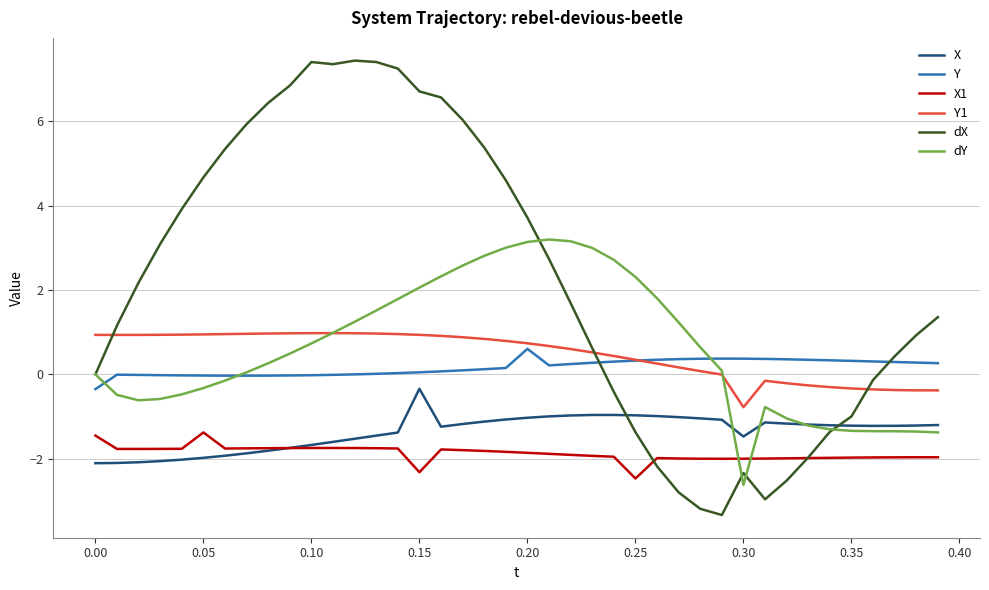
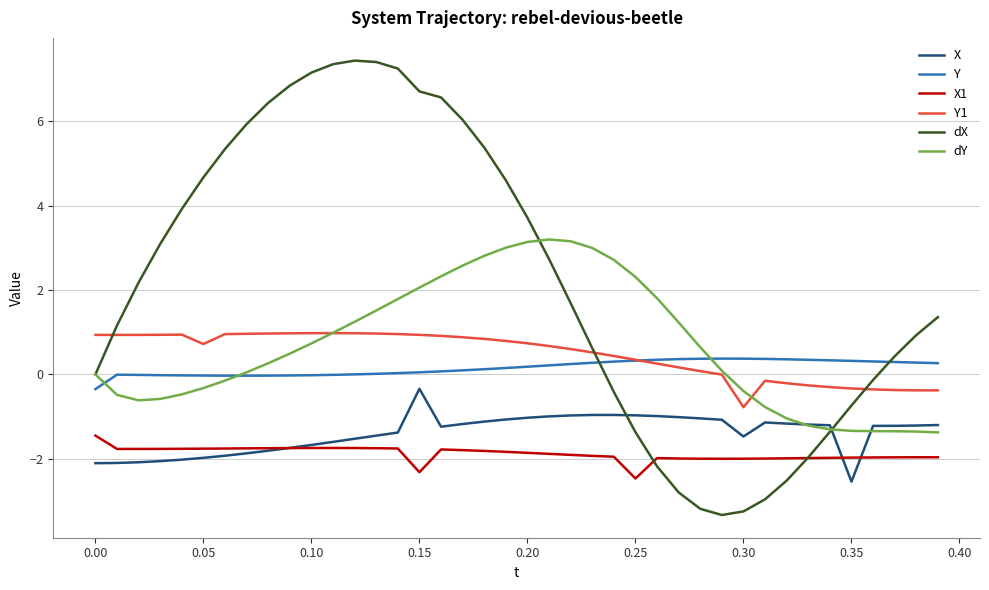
  {
    "X": {
      "0.00": -2.1,
      "0.05": -2.0,
      "0.10": -1.7,
      "0.15": -0.3,
      "0.20": -1.0,
      "0.25": -1.0,
      "0.30": -1.5,
-     "0.35": -1.2
+     "0.35": -2.5
    },
    "Y": {
      "0.00": -0.3,
      "0.05": 0.0,
      "0.10": 0.0,
      "0.15": 0.1,
-     "0.20": 0.6,
+     "0.20": 0.2,
      "0.30": 0.4,
      "0.35": 0.3
    },
    "X1": {
      "0.00": -1.4,
-     "0.05": -1.4,
+     "0.05": -1.8,
      "0.10": -1.7,
      "0.15": -2.3,
      "0.20": -1.9,
      "0.25": -2.5,
      "0.30": -2.0,
      "0.35": -2.0
    },
    "Y1": {
      "0.00": 0.9,
-     "0.05": 0.9,
+     "0.05": 0.7,
      "0.10": 1.0,
      "0.15": 0.9,
      "0.20": 0.7,
      "0.30": -0.8,
      "0.35": -0.3
    },
    "dX": {
      "0.05": 4.7,
-     "0.10": 7.4,
+     "0.10": 7.2,
      "0.15": 6.7,
      "0.20": 3.7,
      "0.25": -1.4,
-     "0.30": -2.3,
-     "0.35": -1.0
+     "0.30": -3.2,
+     "0.35": -0.7
    },
    "dY": {
      "0.05": -0.3,
      "0.10": 0.7,
      "0.15": 2.1,
      "0.20": 3.1,
      "0.25": 2.3,
-     "0.30": -2.6,
+     "0.30": -0.4,
      "0.35": -1.3
    }
  }
